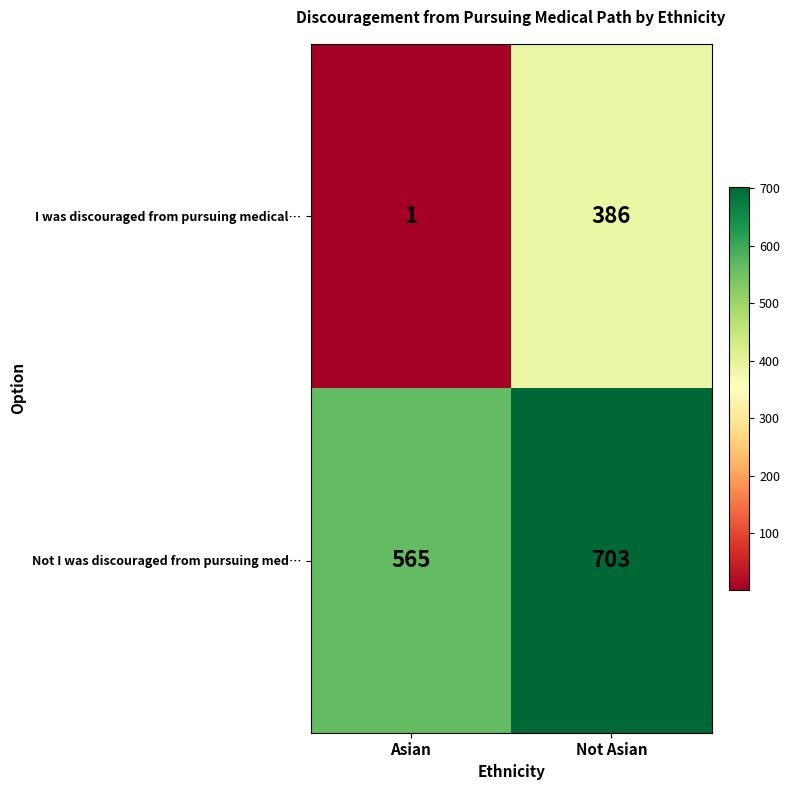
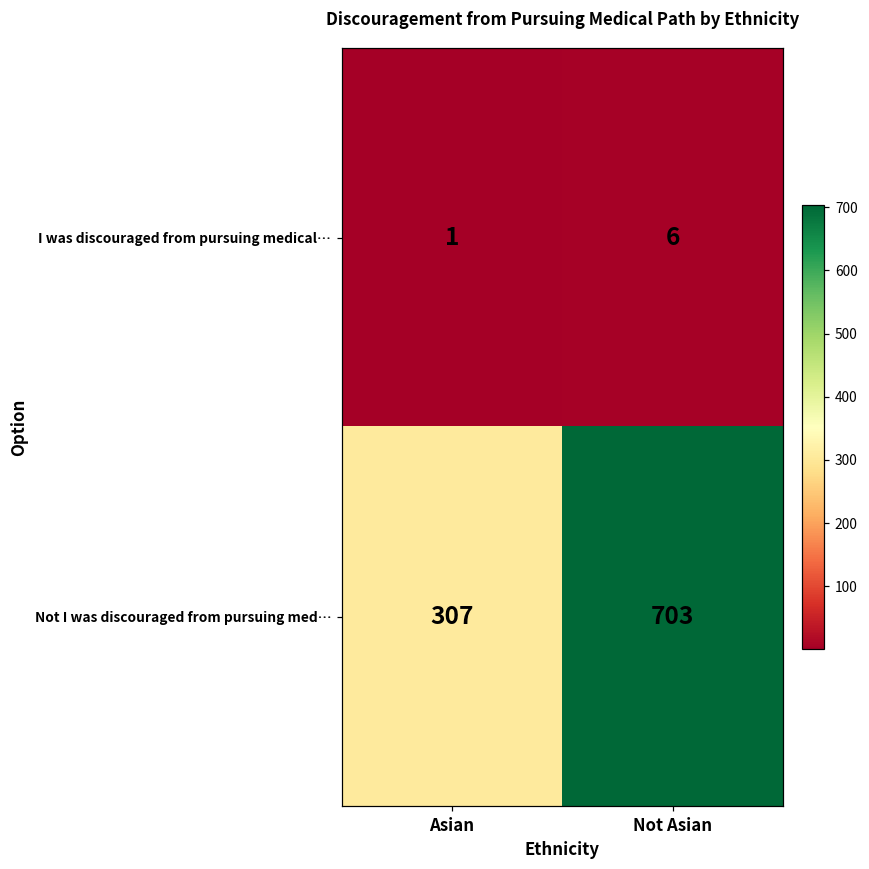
  {
    "I was discouraged from pursuing medical…": {
      "Asian": 1,
-     "Not Asian": 386
+     "Not Asian": 6
    },
    "Not I was discouraged from pursuing med…": {
-     "Asian": 565,
+     "Asian": 307,
      "Not Asian": 703
    }
  }
